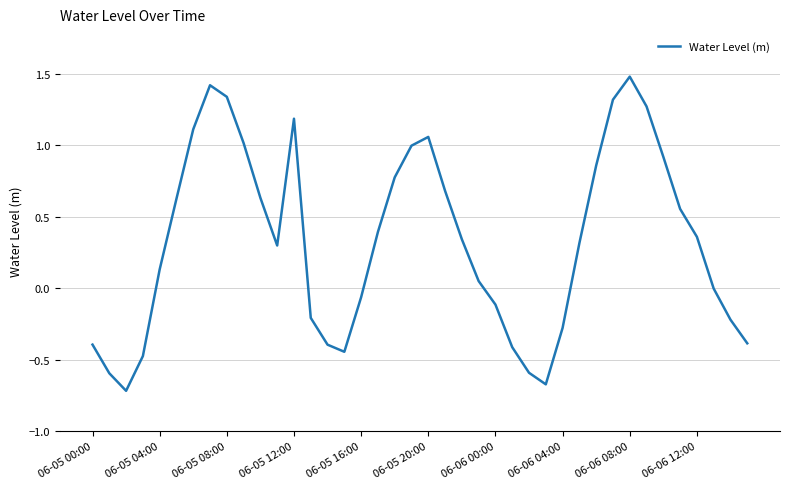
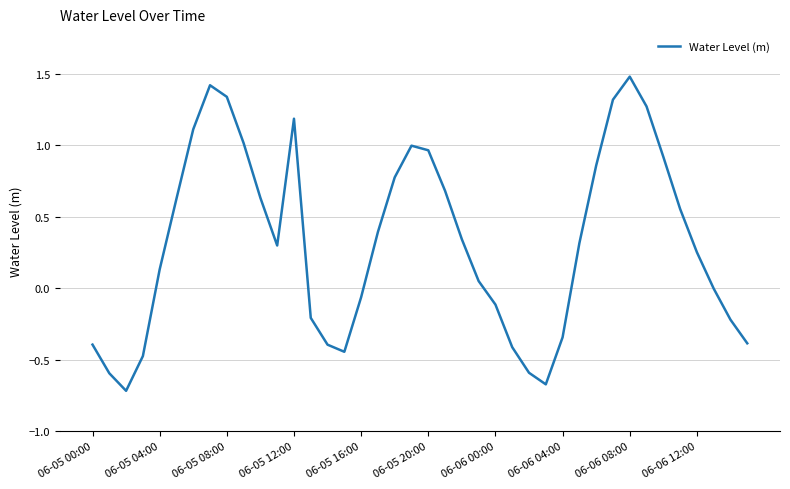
  {
    "06-05 00:00": -0.39,
    "06-05 04:00": 0.13,
    "06-05 08:00": 1.34,
    "06-05 12:00": 1.19,
    "06-05 16:00": -0.06,
-   "06-05 20:00": 1.06,
+   "06-05 20:00": 0.97,
    "06-06 00:00": -0.11,
-   "06-06 04:00": -0.28,
+   "06-06 04:00": -0.34,
    "06-06 08:00": 1.48,
-   "06-06 12:00": 0.36
+   "06-06 12:00": 0.25
  }
